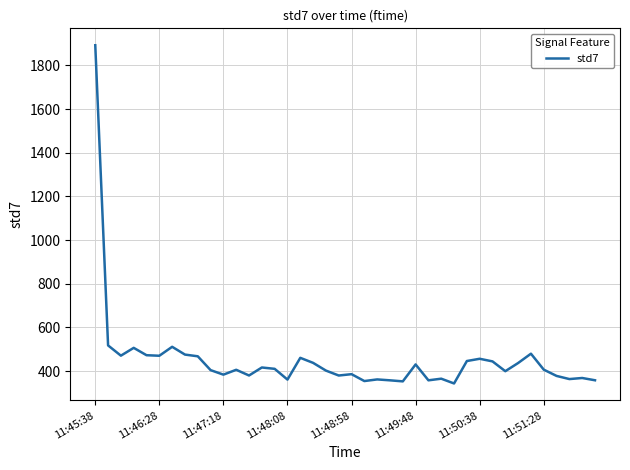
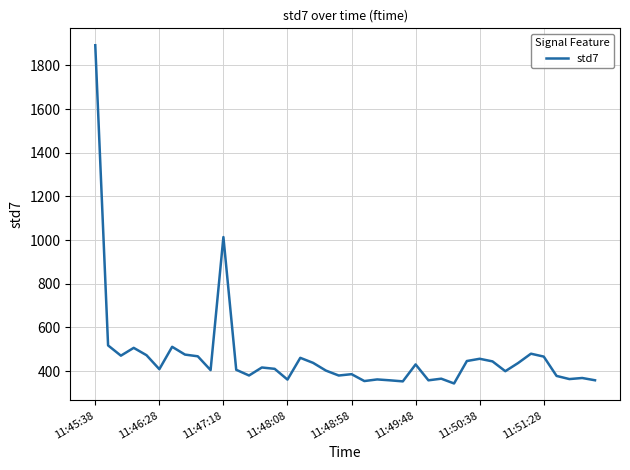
  {
    "11:45:38": 1890,
-   "11:46:28": 470,
-   "11:47:18": 380,
+   "11:46:28": 410,
+   "11:47:18": 1010,
    "11:48:08": 360,
    "11:48:58": 390,
    "11:49:48": 430,
    "11:50:38": 460,
-   "11:51:28": 410
+   "11:51:28": 470
  }
